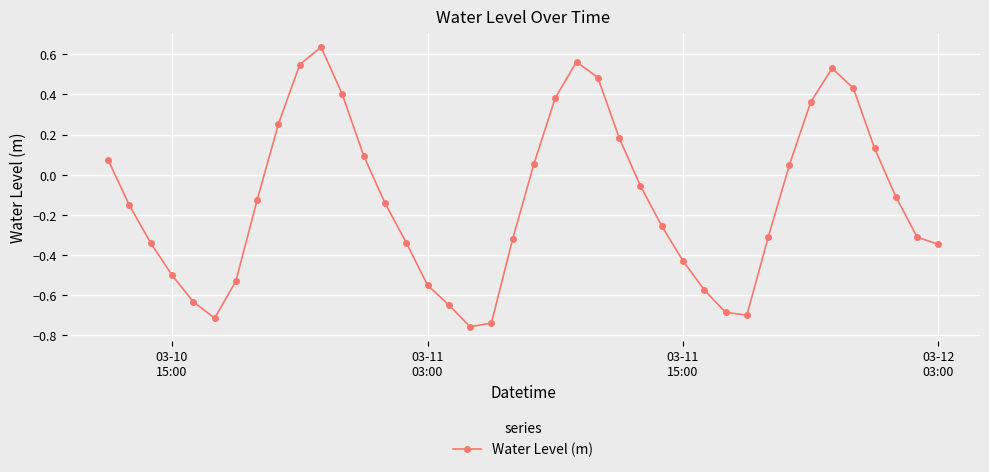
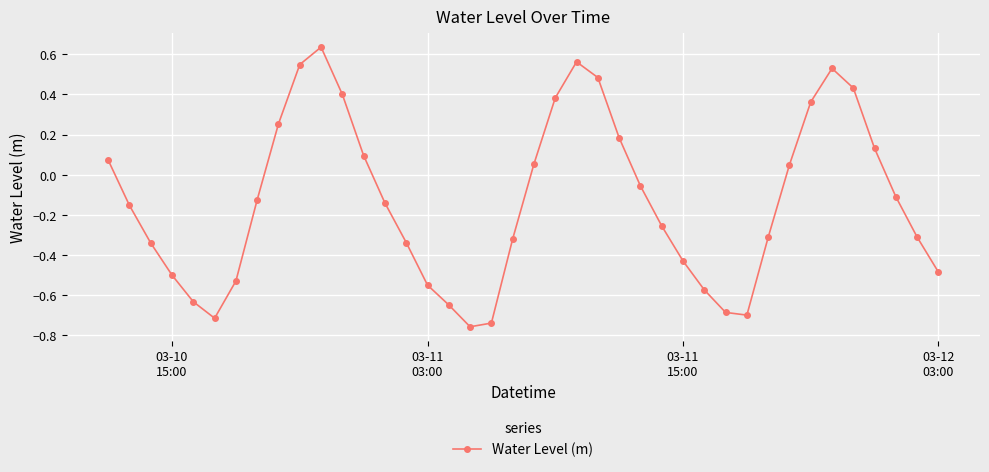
  {
    "03-10 15:00": -0.50,
    "03-11 03:00": -0.55,
    "03-11 15:00": -0.43,
-   "03-12 03:00": -0.35
+   "03-12 03:00": -0.49
  }
